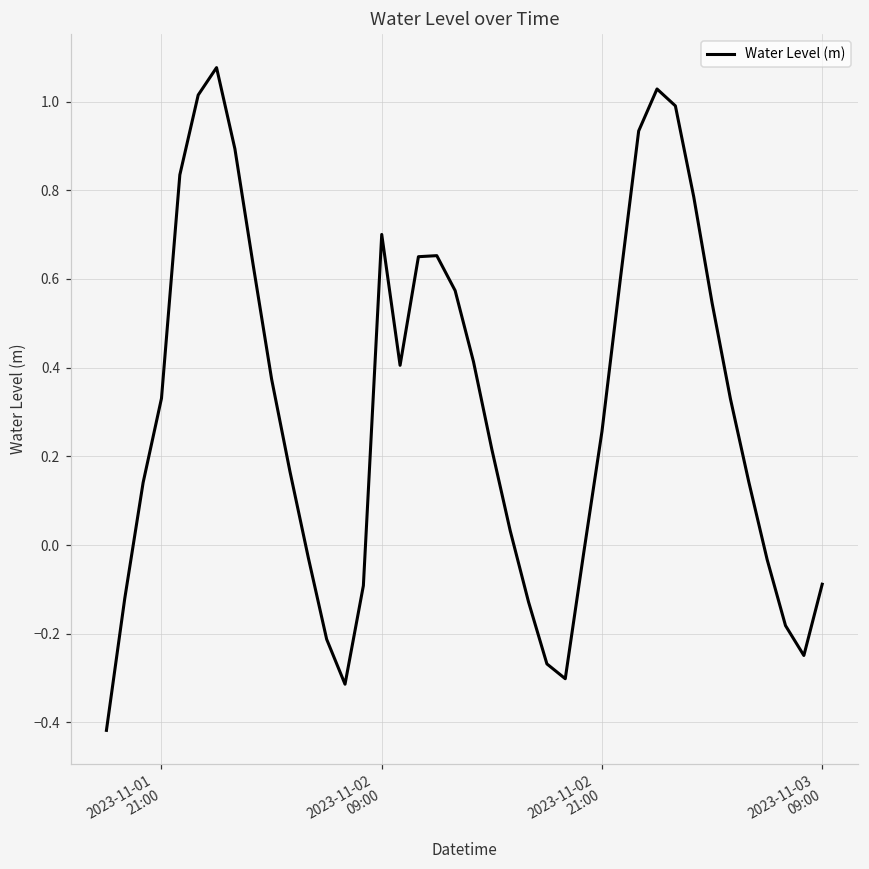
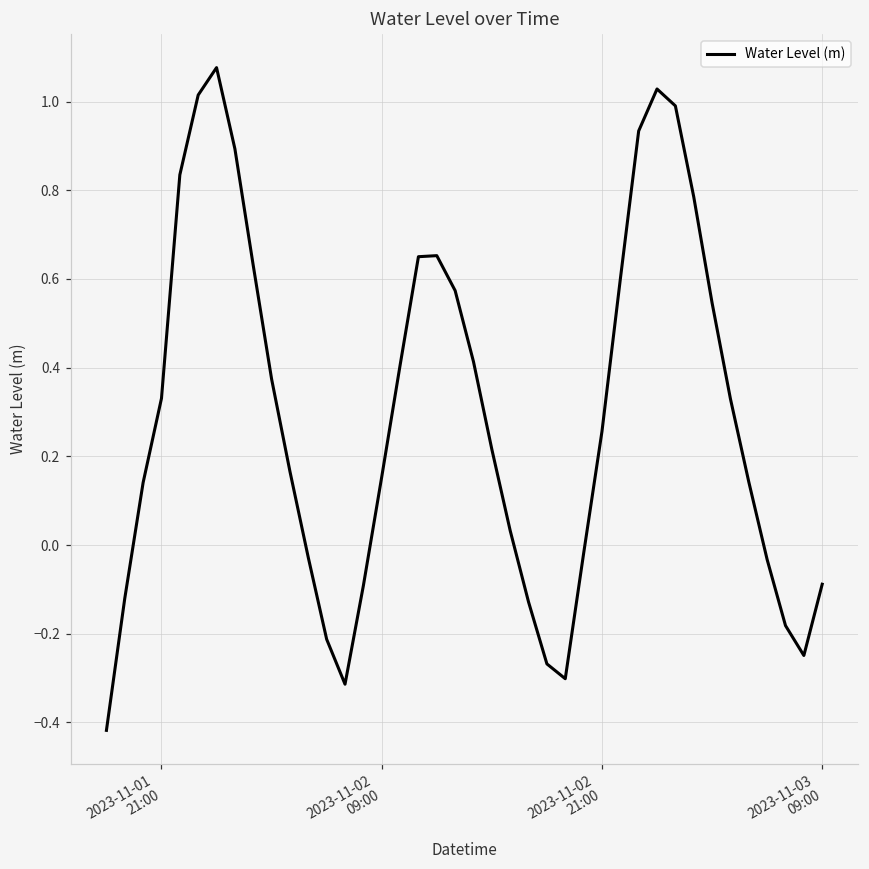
  {
    "2023-11-01 21:00": 0.33,
-   "2023-11-02 09:00": 0.70,
+   "2023-11-02 09:00": 0.15,
    "2023-11-02 21:00": 0.26,
    "2023-11-03 09:00": -0.09
  }
